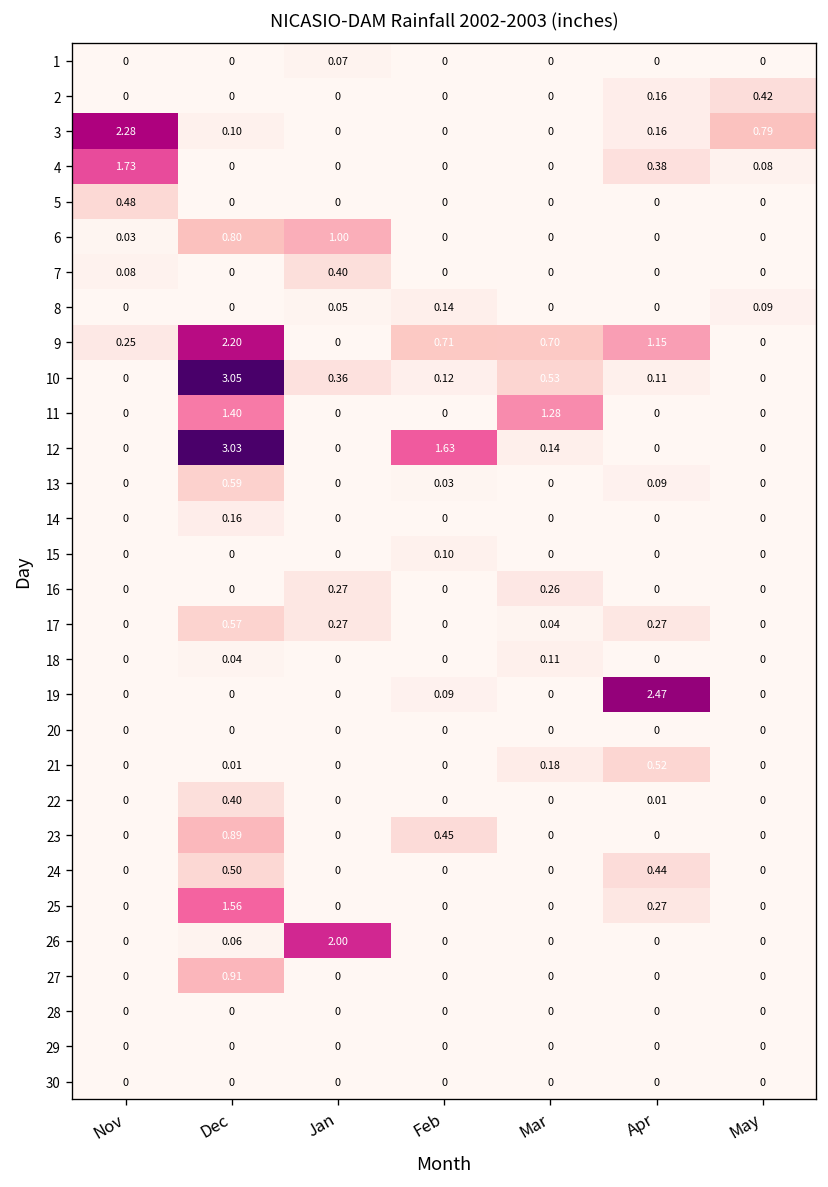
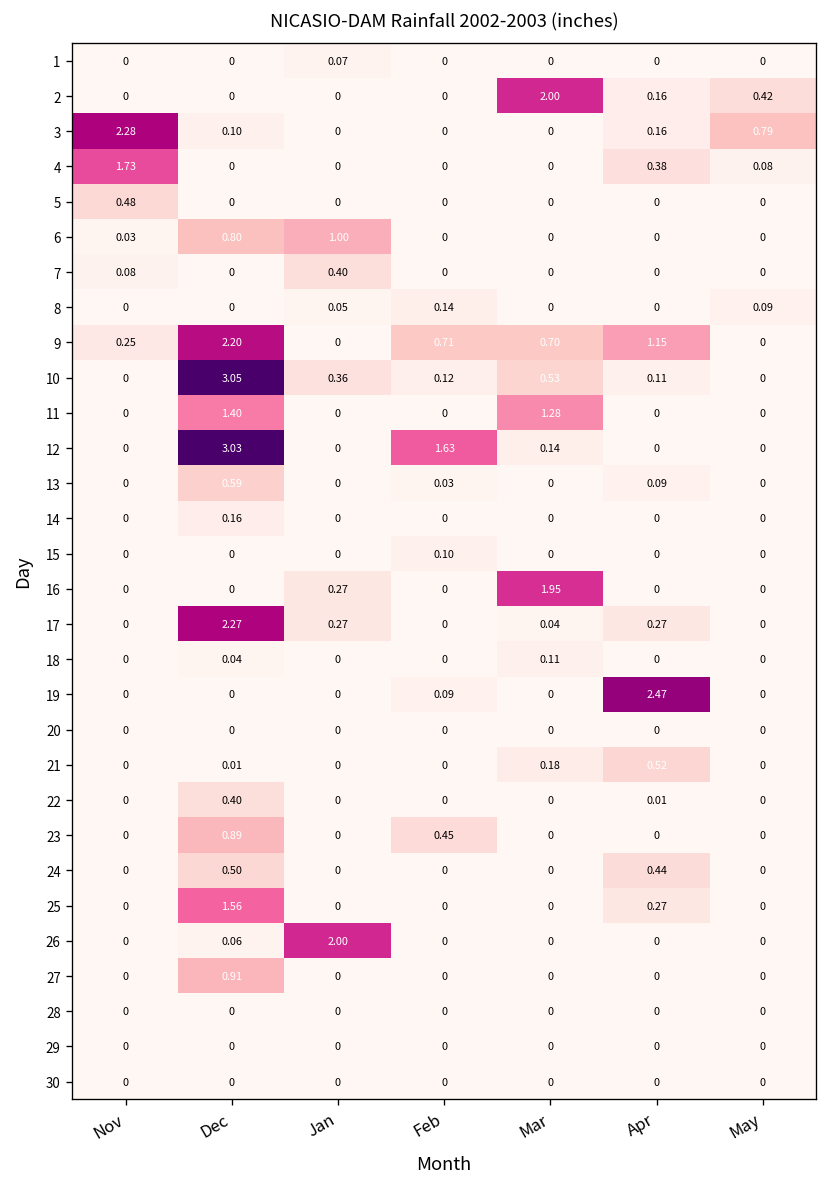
  {
    "2": {
      "Nov": 0,
      "Dec": 0,
      "Jan": 0,
      "Feb": 0,
-     "Mar": 0,
+     "Mar": 2.00,
      "Apr": 0.16,
      "May": 0.42
    },
    "16": {
      "Nov": 0,
      "Dec": 0,
      "Jan": 0.27,
      "Feb": 0,
-     "Mar": 0.26,
+     "Mar": 1.95,
      "Apr": 0,
      "May": 0
    },
    "17": {
      "Nov": 0,
-     "Dec": 0.57,
+     "Dec": 2.27,
      "Jan": 0.27,
      "Feb": 0,
      "Mar": 0.04,
      "Apr": 0.27,
      "May": 0
    }
  }
